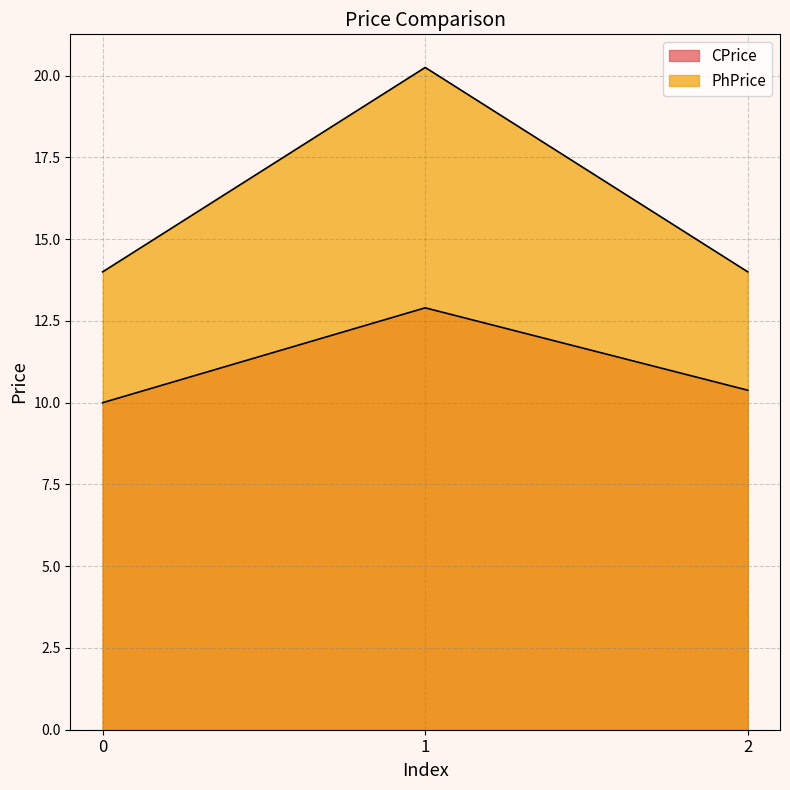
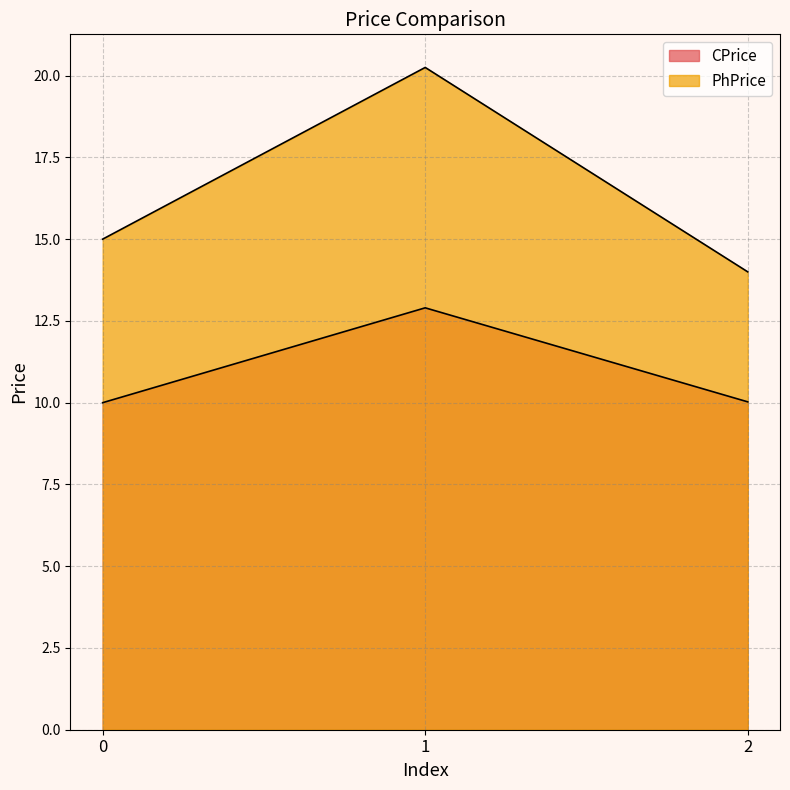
  {
    "CPrice": {
      "0": 10.0,
      "1": 12.9,
-     "2": 10.4
+     "2": 10.0
    },
    "PhPrice": {
-     "0": 14,
+     "0": 15,
      "1": 20.3,
      "2": 14
    }
  }
